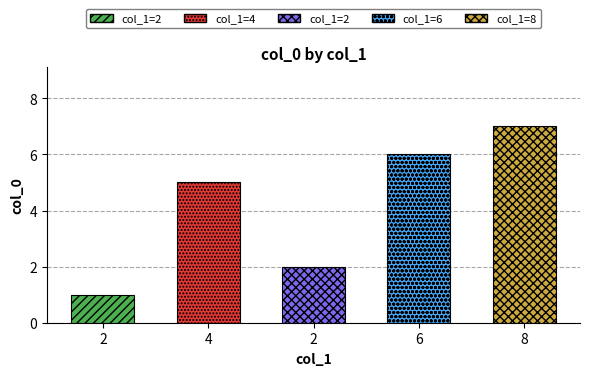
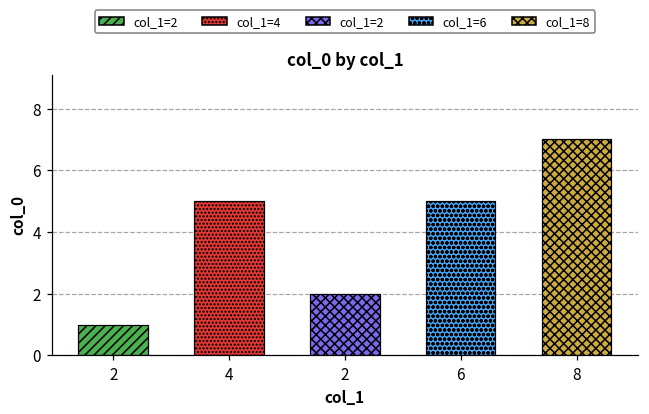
  {
    "4": 5,
-   "6": 6,
+   "6": 5,
    "8": 7
  }
